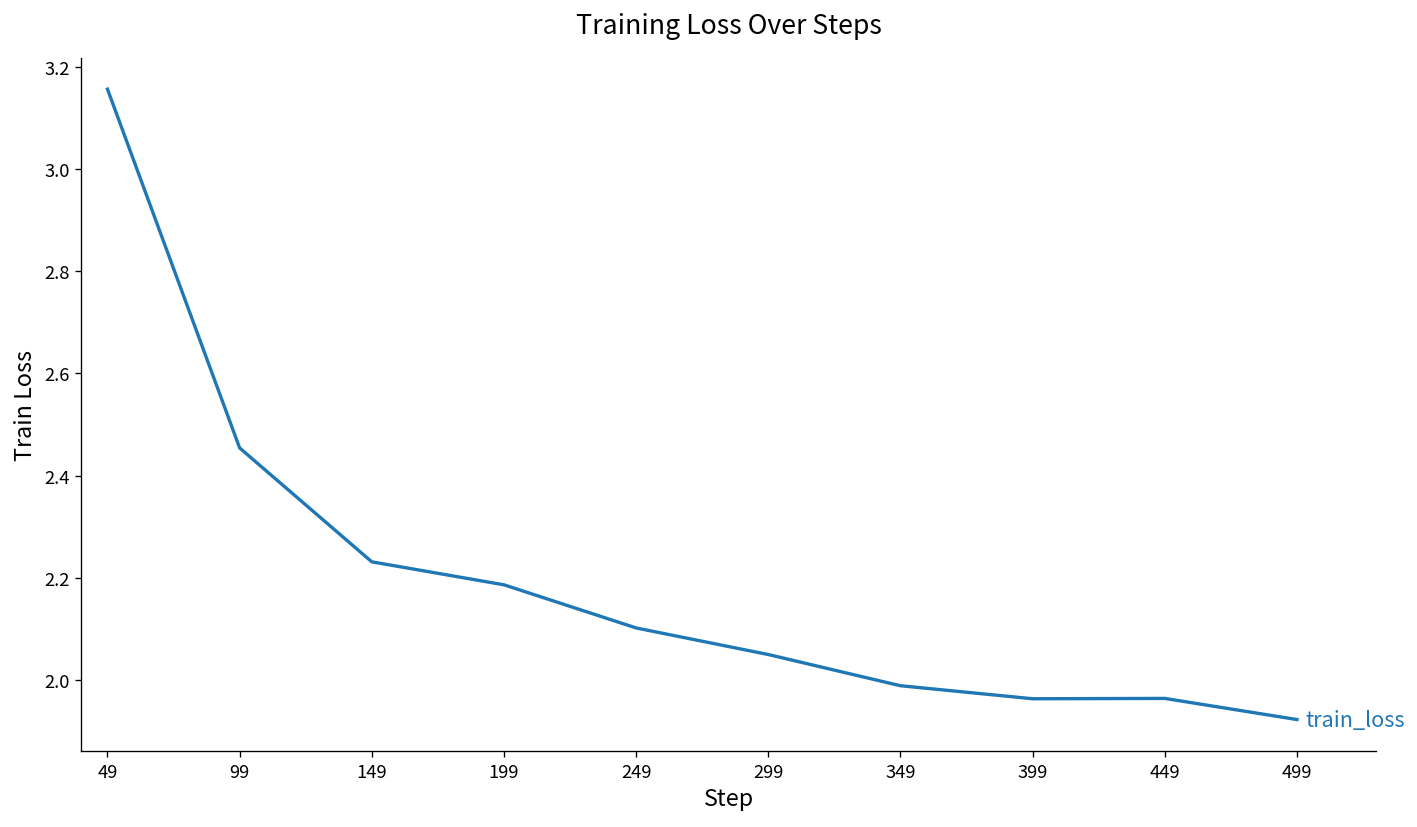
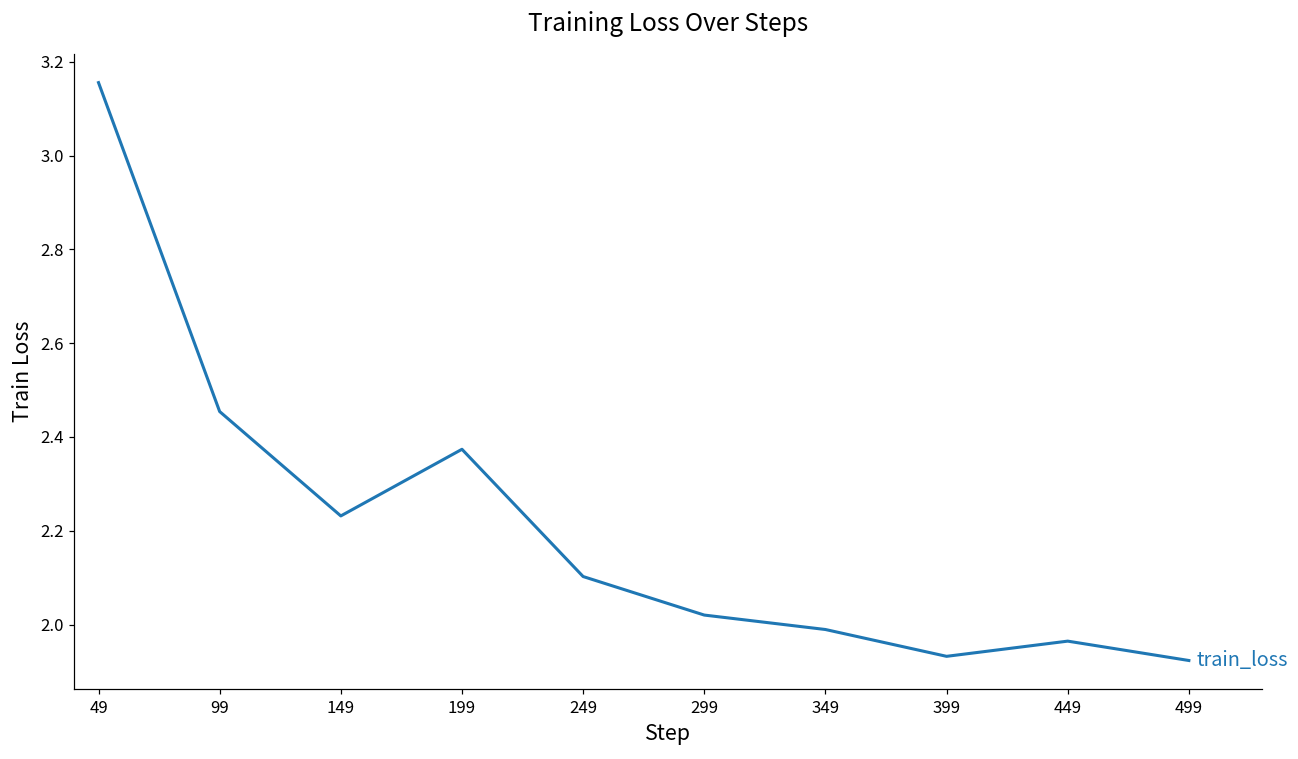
  {
    "49": 3.16,
    "99": 2.45,
    "149": 2.23,
-   "199": 2.19,
+   "199": 2.37,
    "249": 2.10,
-   "299": 2.05,
+   "299": 2.02,
    "349": 1.99,
-   "399": 1.96,
+   "399": 1.93,
    "449": 1.96,
    "499": 1.92
  }
